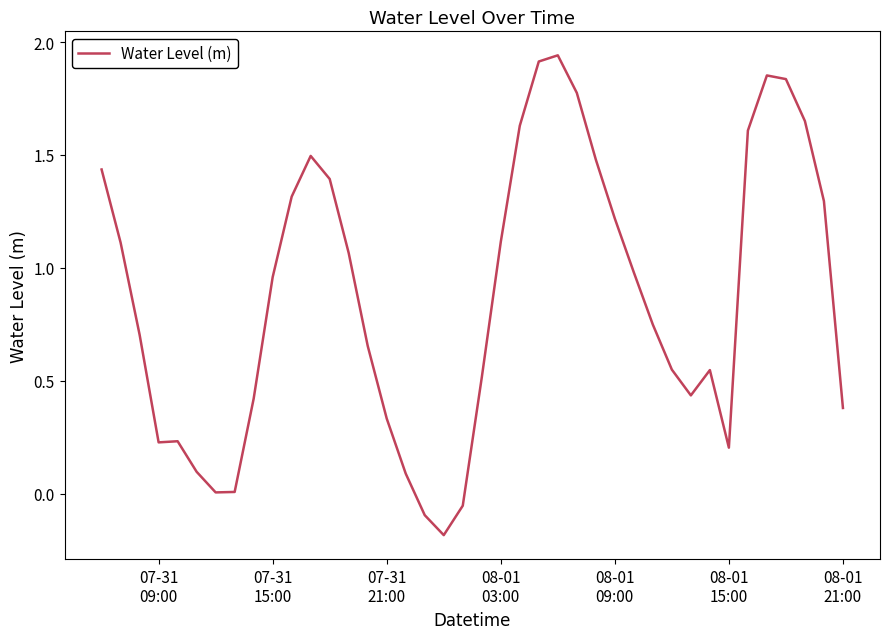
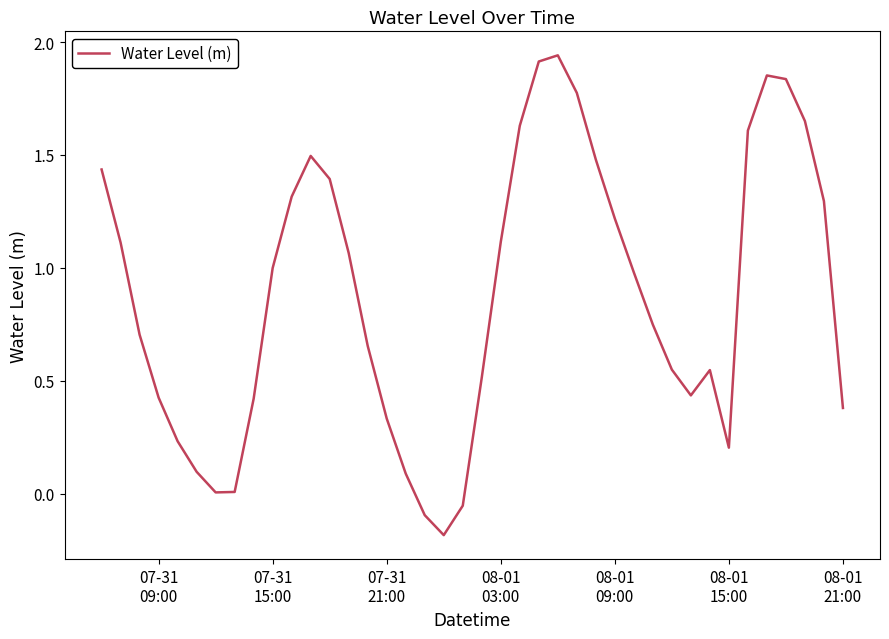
  {
-   "07-31 09:00": 0.23,
-   "07-31 15:00": 0.96,
+   "07-31 09:00": 0.42,
+   "07-31 15:00": 1.00,
    "07-31 21:00": 0.33,
    "08-01 03:00": 1.11,
    "08-01 09:00": 1.22,
    "08-01 15:00": 0.20,
    "08-01 21:00": 0.38
  }
